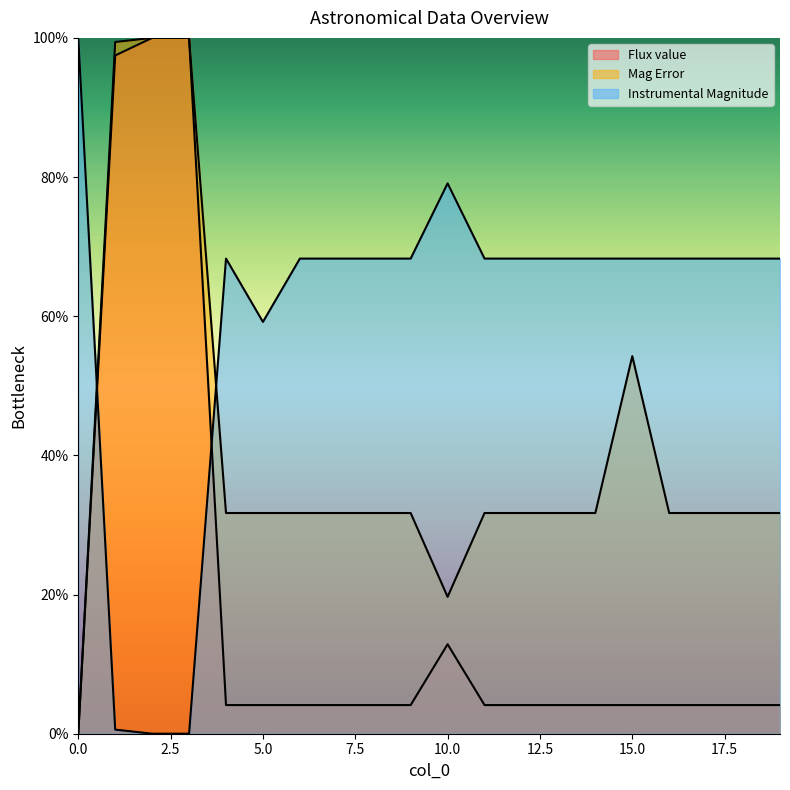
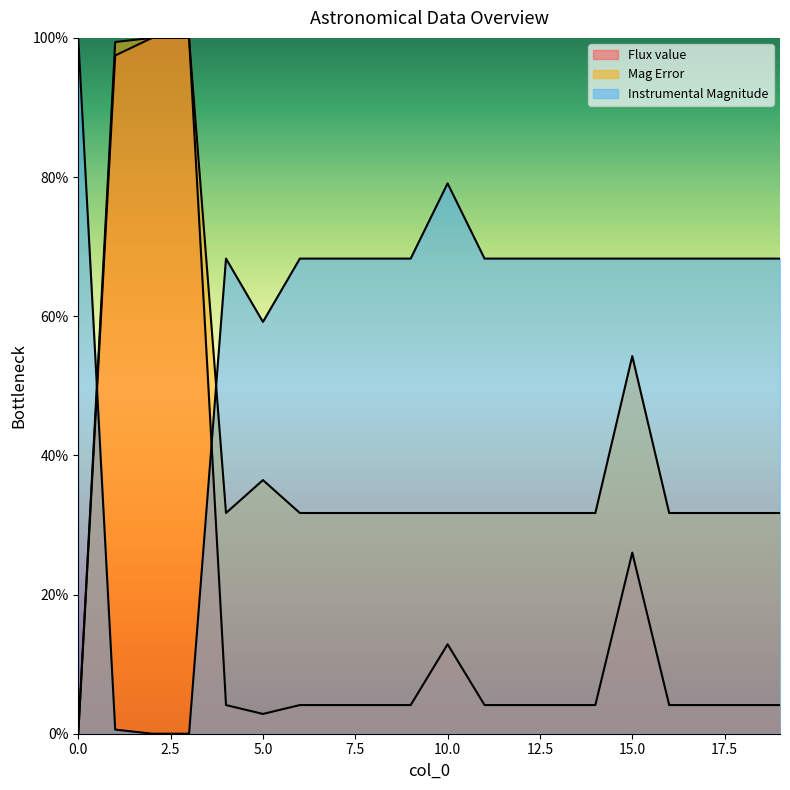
  {
    "Flux value": {
-     "5.0": "4%",
+     "5.0": "3%",
      "10.0": "13%",
-     "15.0": "4%"
+     "15.0": "26%"
    },
    "Mag Error": {
-     "5.0": "32%",
-     "10.0": "20%",
+     "5.0": "36%",
+     "10.0": "32%",
      "15.0": "54%"
    },
    "Instrumental Magnitude": {
      "0.0": "100%",
      "5.0": "59%",
      "10.0": "79%",
      "15.0": "68%"
    }
  }
